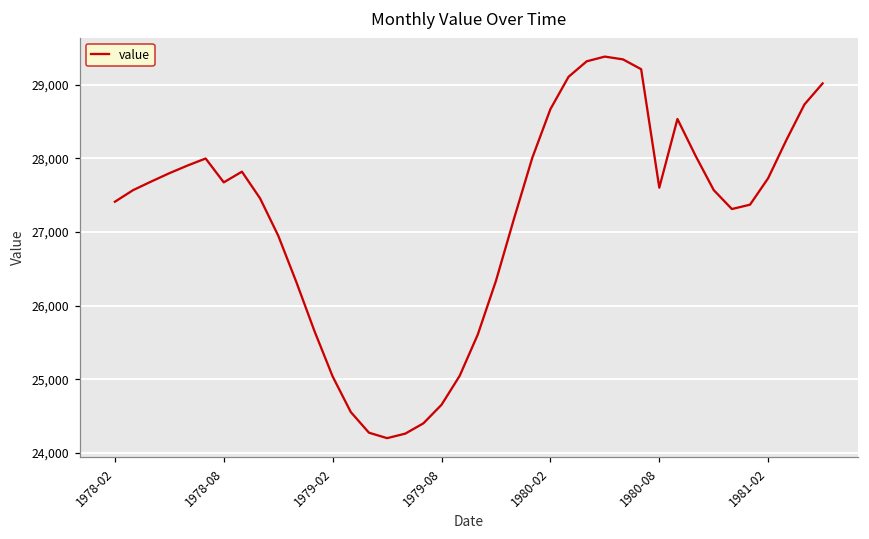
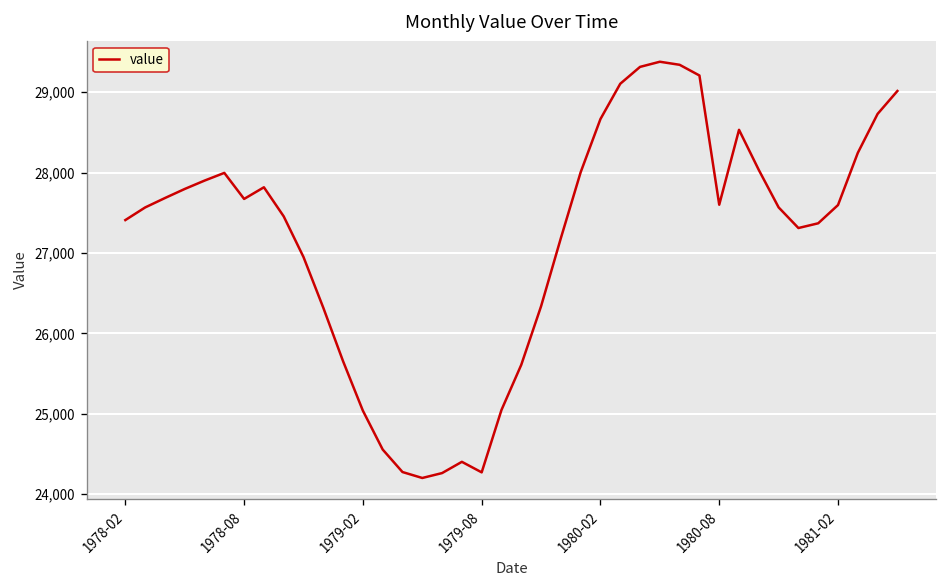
  {
    "1978-02": "27,400",
    "1978-08": "27,700",
    "1979-02": "25,000",
-   "1979-08": "24,700",
+   "1979-08": "24,300",
    "1980-02": "28,700",
    "1980-08": "27,600",
-   "1981-02": "27,700"
+   "1981-02": "27,600"
  }
